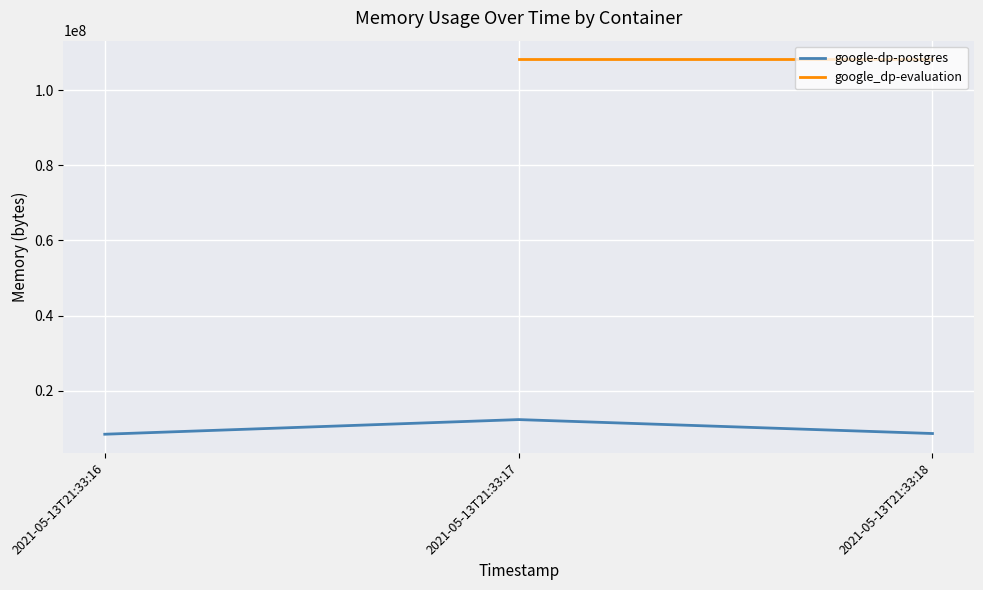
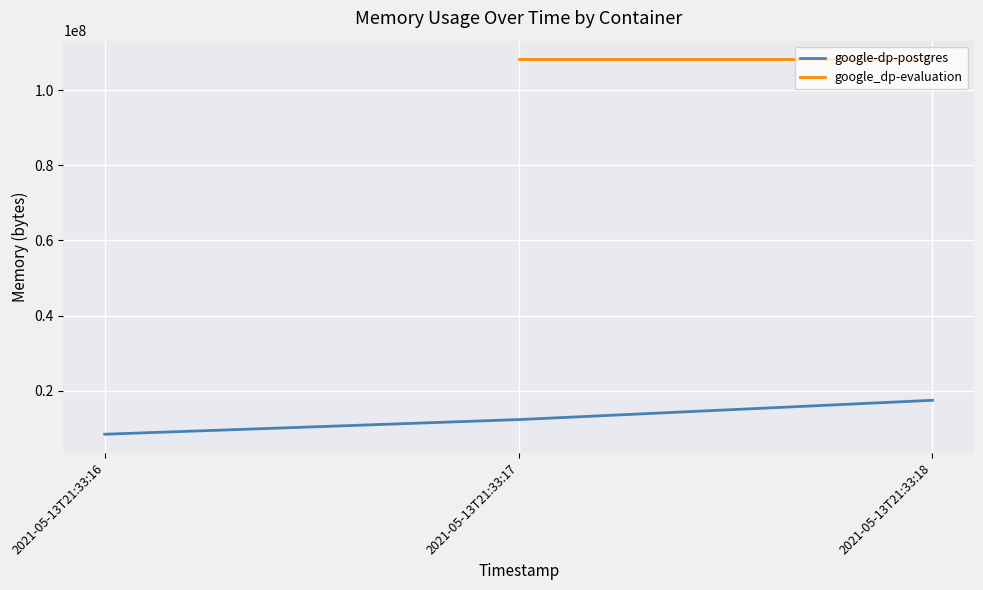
  {
    "google-dp-postgres": {
      "2021-05-13T21:33:16": 8000000,
      "2021-05-13T21:33:17": 12000000,
-     "2021-05-13T21:33:18": 9000000
+     "2021-05-13T21:33:18": 17000000
    },
    "google_dp-evaluation": {
      "2021-05-13T21:33:17": 108000000
    }
  }
